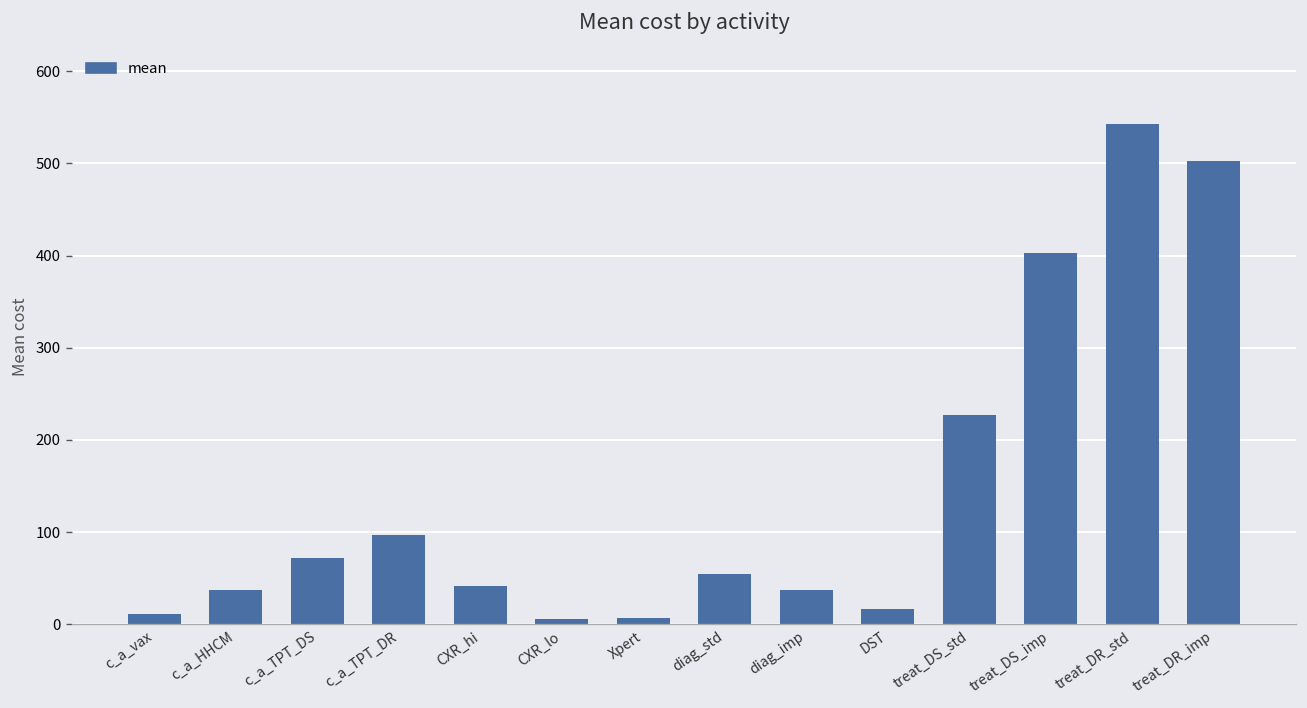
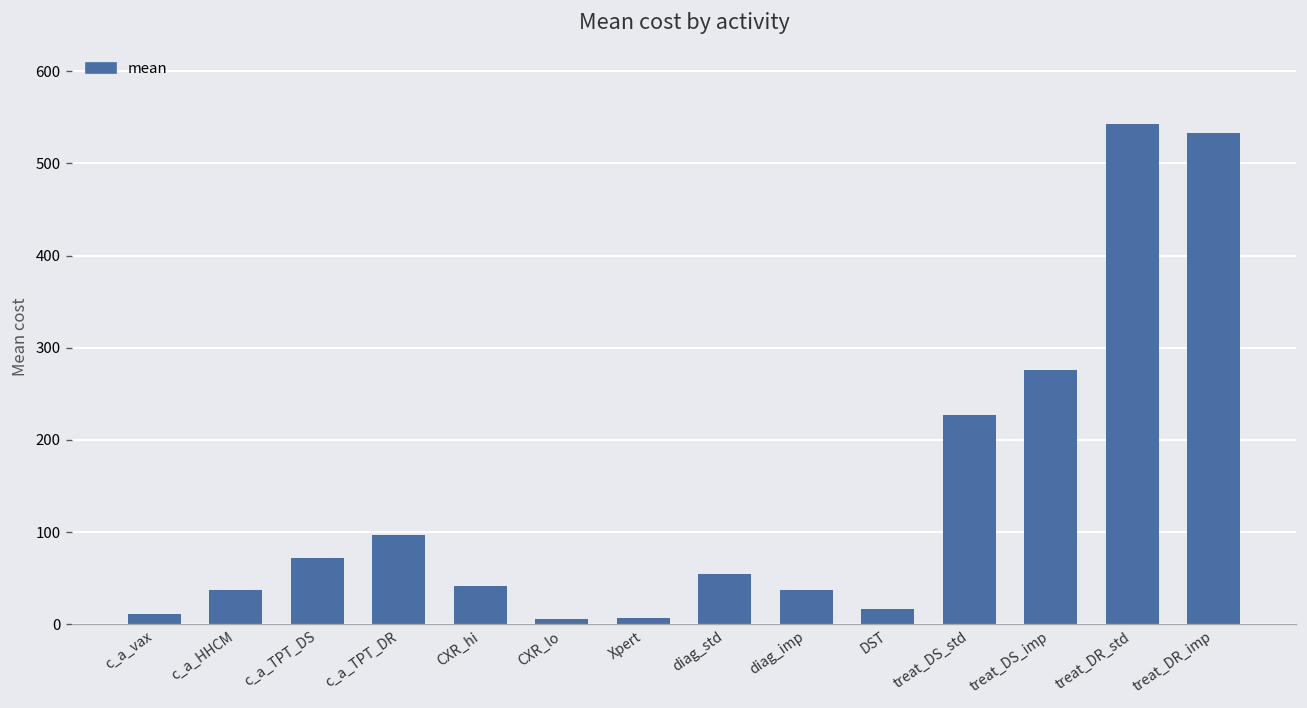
  {
    "c_a_vax": 10,
    "c_a_HHCM": 40,
    "c_a_TPT_DS": 70,
    "c_a_TPT_DR": 100,
    "CXR_hi": 40,
    "CXR_lo": 10,
    "Xpert": 10,
    "diag_std": 50,
    "diag_imp": 40,
    "DST": 20,
    "treat_DS_std": 230,
-   "treat_DS_imp": 400,
+   "treat_DS_imp": 280,
    "treat_DR_std": 540,
-   "treat_DR_imp": 500
+   "treat_DR_imp": 530
  }
